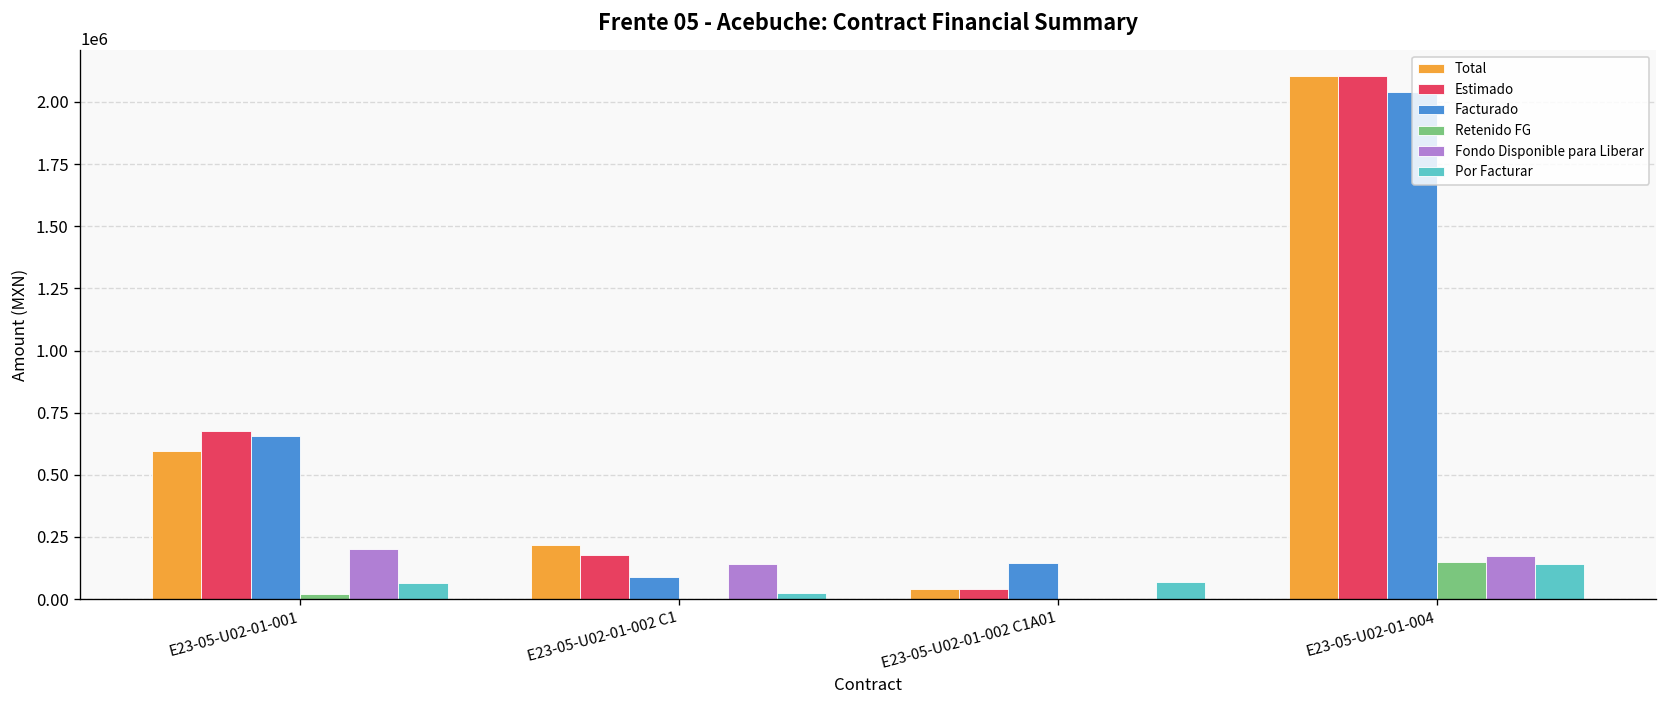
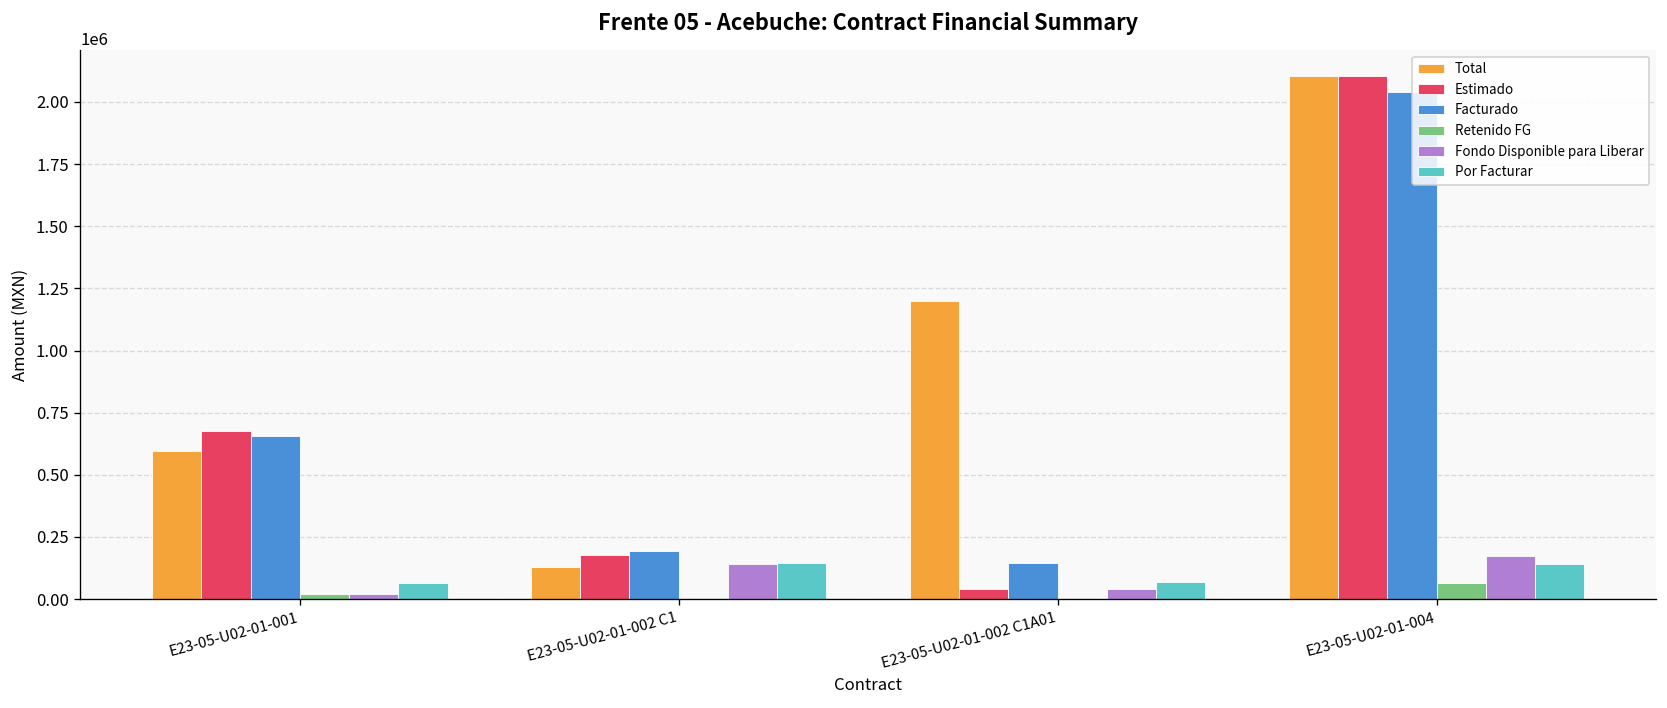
  {
    "Total": {
      "E23-05-U02-01-001": 600000,
-     "E23-05-U02-01-002 C1": 220000,
-     "E23-05-U02-01-002 C1A01": 40000,
+     "E23-05-U02-01-002 C1": 130000,
+     "E23-05-U02-01-002 C1A01": 1200000,
      "E23-05-U02-01-004": 2100000
    },
    "Estimado": {
      "E23-05-U02-01-001": 680000,
      "E23-05-U02-01-002 C1": 180000,
      "E23-05-U02-01-002 C1A01": 40000,
      "E23-05-U02-01-004": 2100000
    },
    "Facturado": {
      "E23-05-U02-01-001": 660000,
-     "E23-05-U02-01-002 C1": 90000,
+     "E23-05-U02-01-002 C1": 190000,
      "E23-05-U02-01-002 C1A01": 140000,
      "E23-05-U02-01-004": 2040000
    },
    "Retenido FG": {
      "E23-05-U02-01-001": 20000,
      "E23-05-U02-01-002 C1": 0,
      "E23-05-U02-01-002 C1A01": 0,
-     "E23-05-U02-01-004": 150000
+     "E23-05-U02-01-004": 60000
    },
    "Fondo Disponible para Liberar": {
-     "E23-05-U02-01-001": 200000,
+     "E23-05-U02-01-001": 20000,
      "E23-05-U02-01-002 C1": 140000,
-     "E23-05-U02-01-002 C1A01": 0,
+     "E23-05-U02-01-002 C1A01": 40000,
      "E23-05-U02-01-004": 170000
    },
    "Por Facturar": {
      "E23-05-U02-01-001": 70000,
-     "E23-05-U02-01-002 C1": 20000,
+     "E23-05-U02-01-002 C1": 140000,
      "E23-05-U02-01-002 C1A01": 70000,
      "E23-05-U02-01-004": 140000
    }
  }
